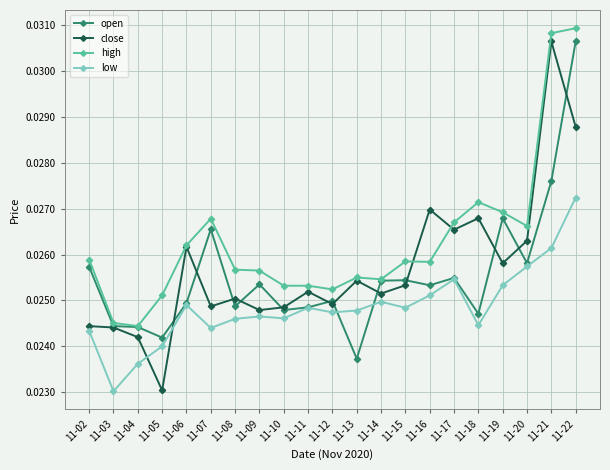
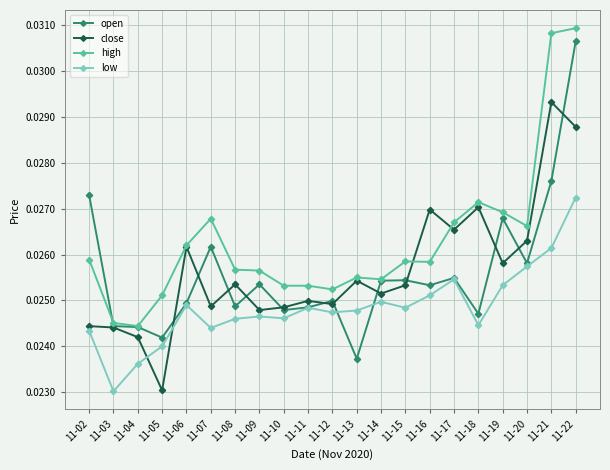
  {
    "open": {
-     "11-02": 0.0257,
+     "11-02": 0.0273,
      "11-05": 0.0242,
-     "11-07": 0.0266,
+     "11-07": 0.0262,
      "11-08": 0.0249,
      "11-09": 0.0254,
      "11-10": 0.0248,
      "11-12": 0.0250,
      "11-13": 0.0237,
      "11-15": 0.0254,
      "11-16": 0.0253,
      "11-18": 0.0247,
      "11-19": 0.0268,
      "11-20": 0.0258,
      "11-21": 0.0276,
      "11-22": 0.0306
    },
    "close": {
      "11-02": 0.0244,
      "11-04": 0.0242,
      "11-05": 0.0230,
      "11-07": 0.0249,
-     "11-08": 0.0250,
+     "11-08": 0.0254,
      "11-09": 0.0248,
      "11-10": 0.0249,
-     "11-11": 0.0252,
+     "11-11": 0.0250,
      "11-12": 0.0249,
      "11-13": 0.0254,
      "11-14": 0.0252,
      "11-15": 0.0253,
      "11-16": 0.0270,
      "11-17": 0.0265,
-     "11-18": 0.0268,
+     "11-18": 0.0270,
      "11-19": 0.0258,
      "11-20": 0.0263,
-     "11-21": 0.0306,
+     "11-21": 0.0293,
      "11-22": 0.0288
    }
  }
